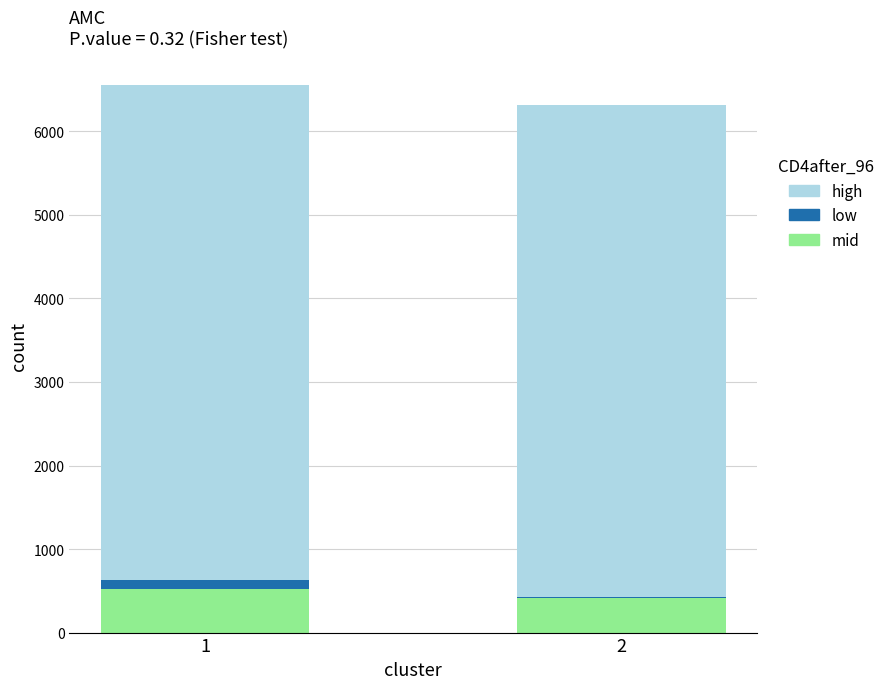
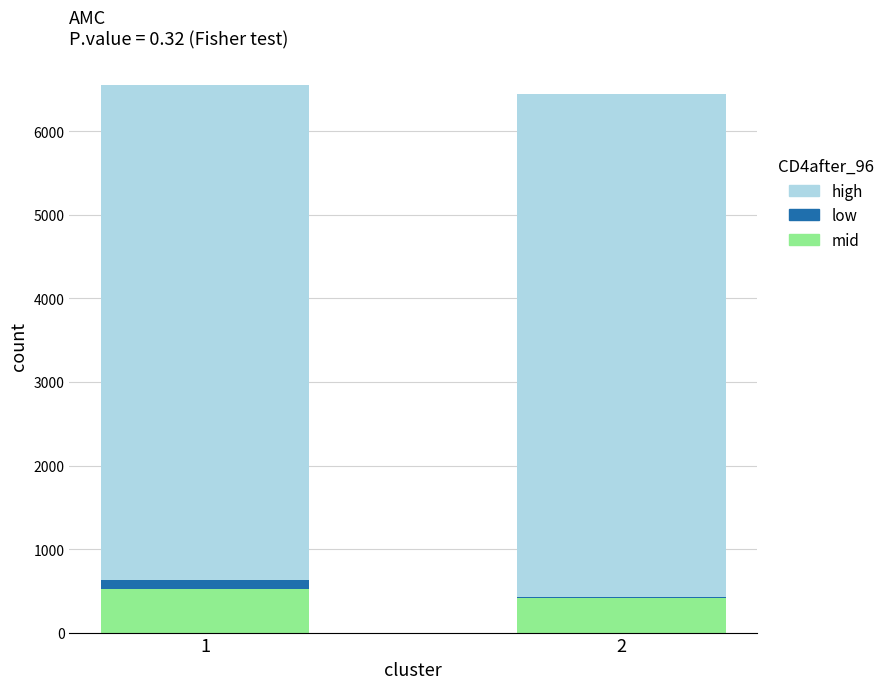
  {
    "mid": {
      "1": 500,
      "2": 400
    },
    "low": {
      "1": 100
    },
    "high": {
      "1": 5900,
-     "2": 5900
+     "2": 6000
    }
  }
